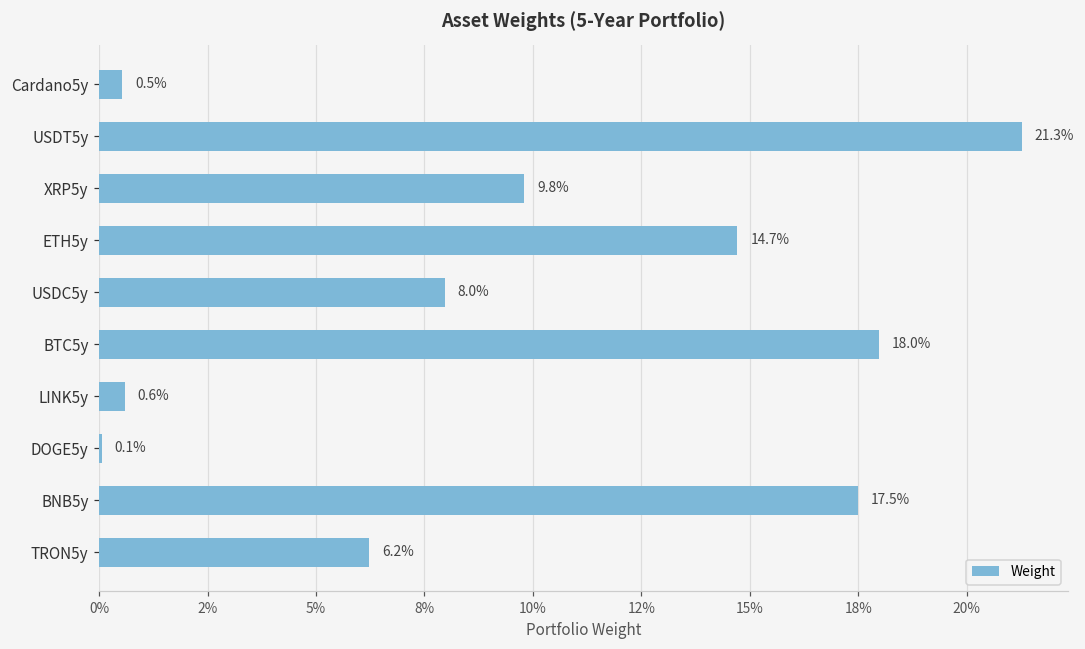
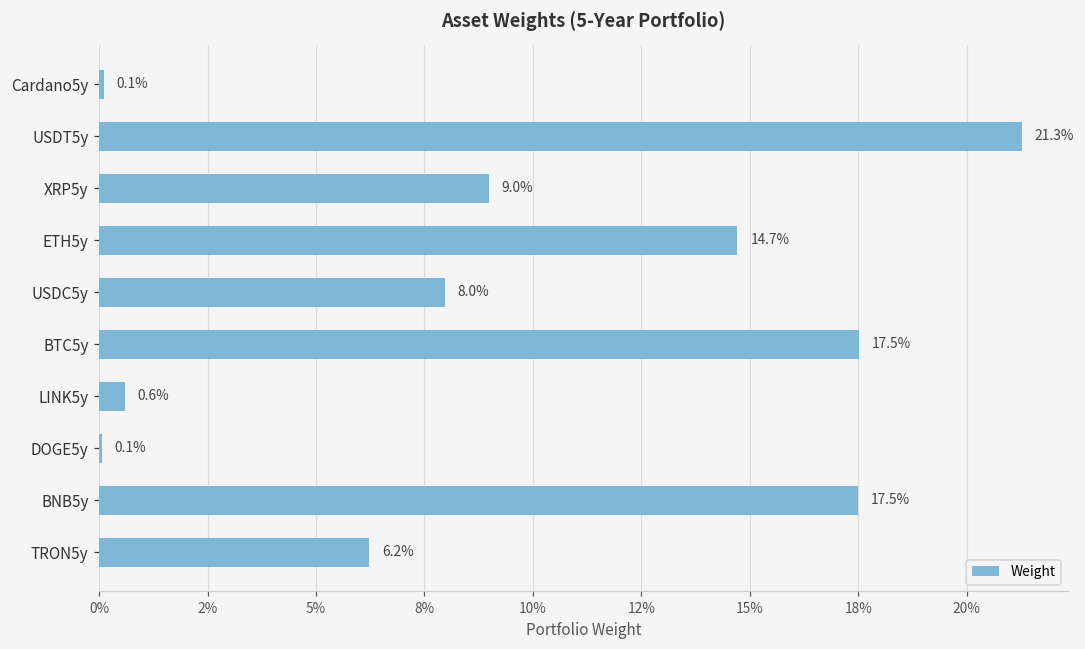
  {
-   "Cardano5y": "0.5%",
+   "Cardano5y": "0.1%",
    "USDT5y": "21.3%",
-   "XRP5y": "9.8%",
+   "XRP5y": "9.0%",
    "ETH5y": "14.7%",
    "USDC5y": "8.0%",
-   "BTC5y": "18.0%",
+   "BTC5y": "17.5%",
    "LINK5y": "0.6%",
    "DOGE5y": "0.1%",
    "BNB5y": "17.5%",
    "TRON5y": "6.2%"
  }
